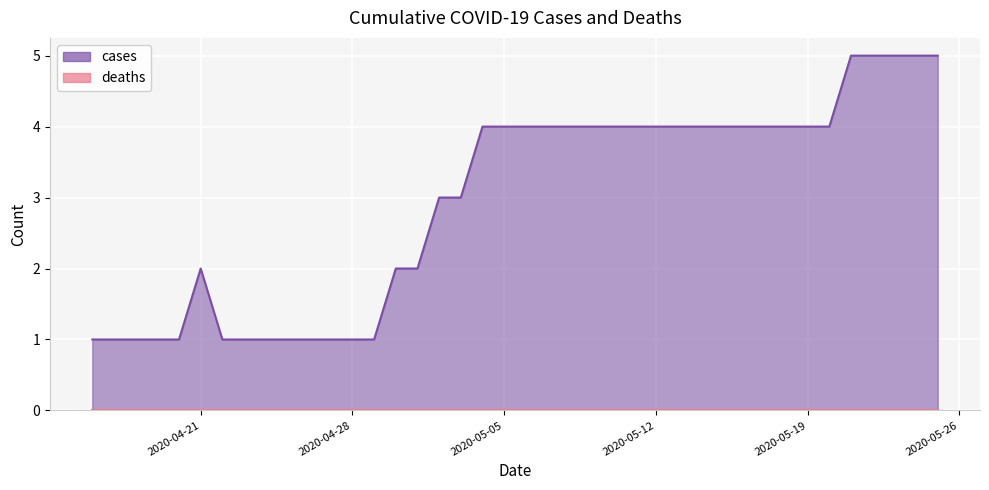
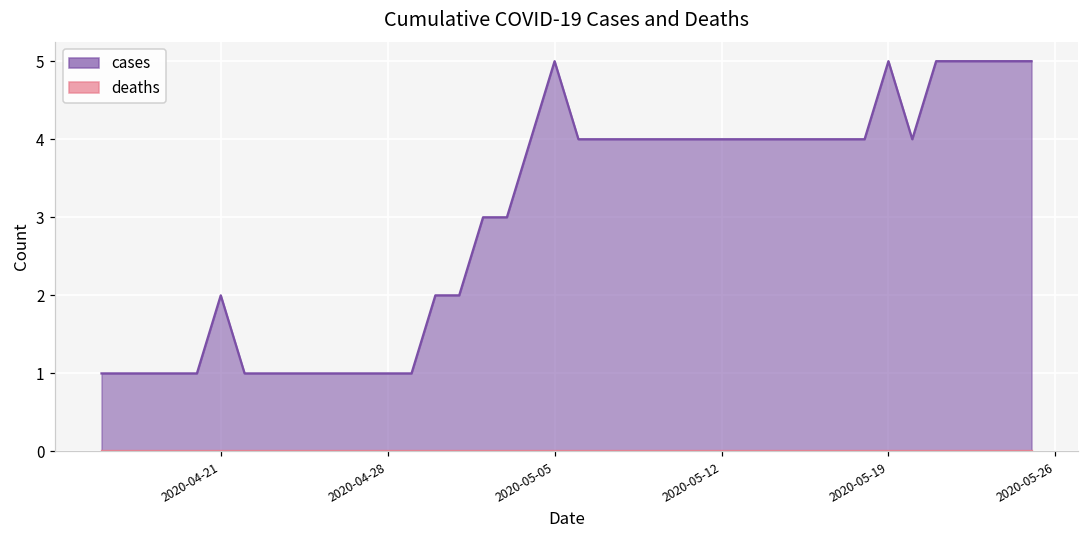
  {
    "cases": {
      "2020-04-21": 2,
      "2020-04-28": 1,
-     "2020-05-05": 4,
+     "2020-05-05": 5,
      "2020-05-12": 4,
-     "2020-05-19": 4
+     "2020-05-19": 5
    },
    "deaths": {
      "2020-04-21": 0,
      "2020-04-28": 0,
      "2020-05-05": 0,
      "2020-05-12": 0,
      "2020-05-19": 0
    }
  }
